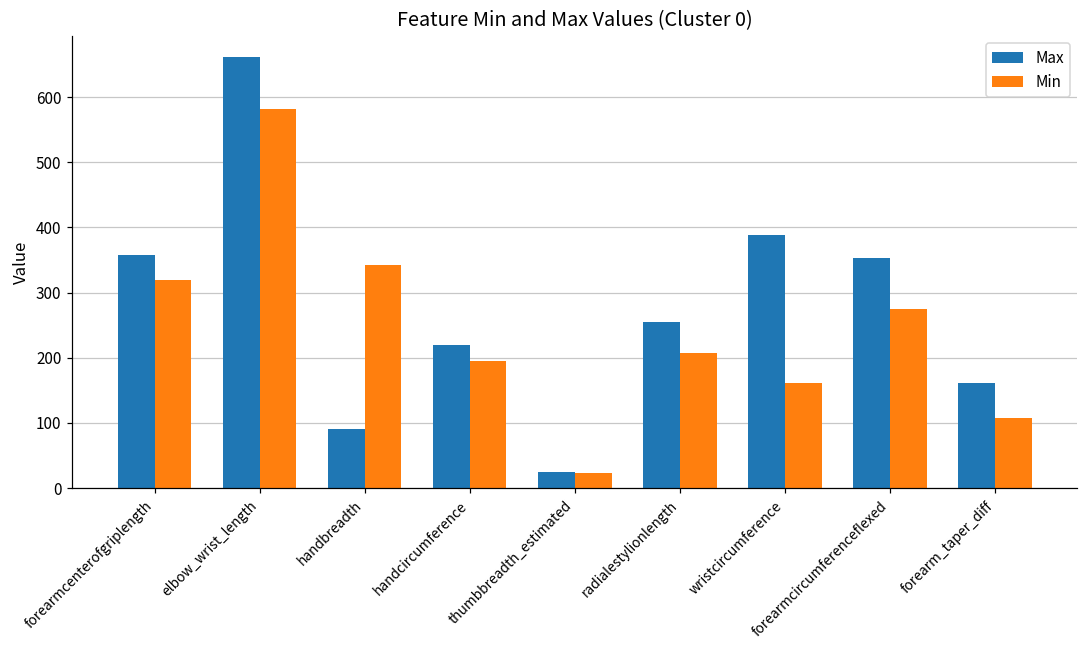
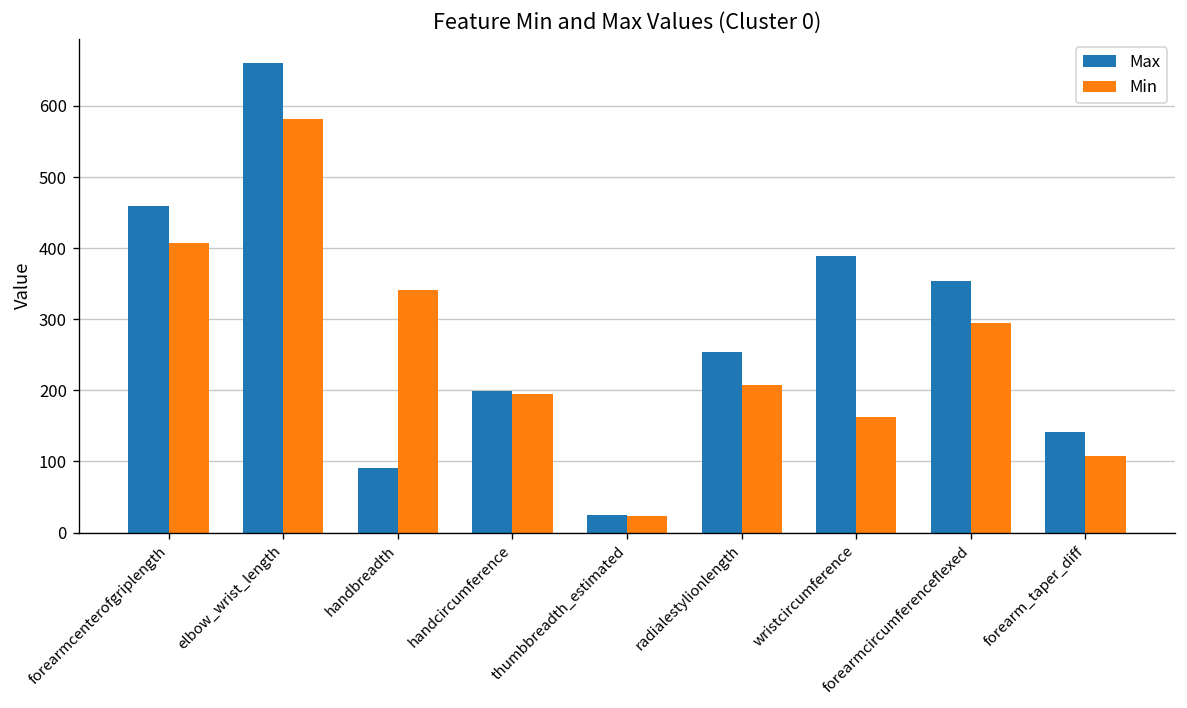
  {
    "Max": {
-     "forearmcenterofgriplength": 360,
+     "forearmcenterofgriplength": 460,
      "elbow_wrist_length": 660,
      "handbreadth": 90,
-     "handcircumference": 220,
+     "handcircumference": 200,
      "thumbbreadth_estimated": 30,
      "radialestylionlength": 250,
      "wristcircumference": 390,
      "forearmcircumferenceflexed": 350,
-     "forearm_taper_diff": 160
+     "forearm_taper_diff": 140
    },
    "Min": {
-     "forearmcenterofgriplength": 320,
+     "forearmcenterofgriplength": 410,
      "elbow_wrist_length": 580,
      "handbreadth": 340,
      "handcircumference": 200,
      "thumbbreadth_estimated": 20,
      "radialestylionlength": 210,
      "wristcircumference": 160,
-     "forearmcircumferenceflexed": 280,
+     "forearmcircumferenceflexed": 300,
      "forearm_taper_diff": 110
    }
  }
